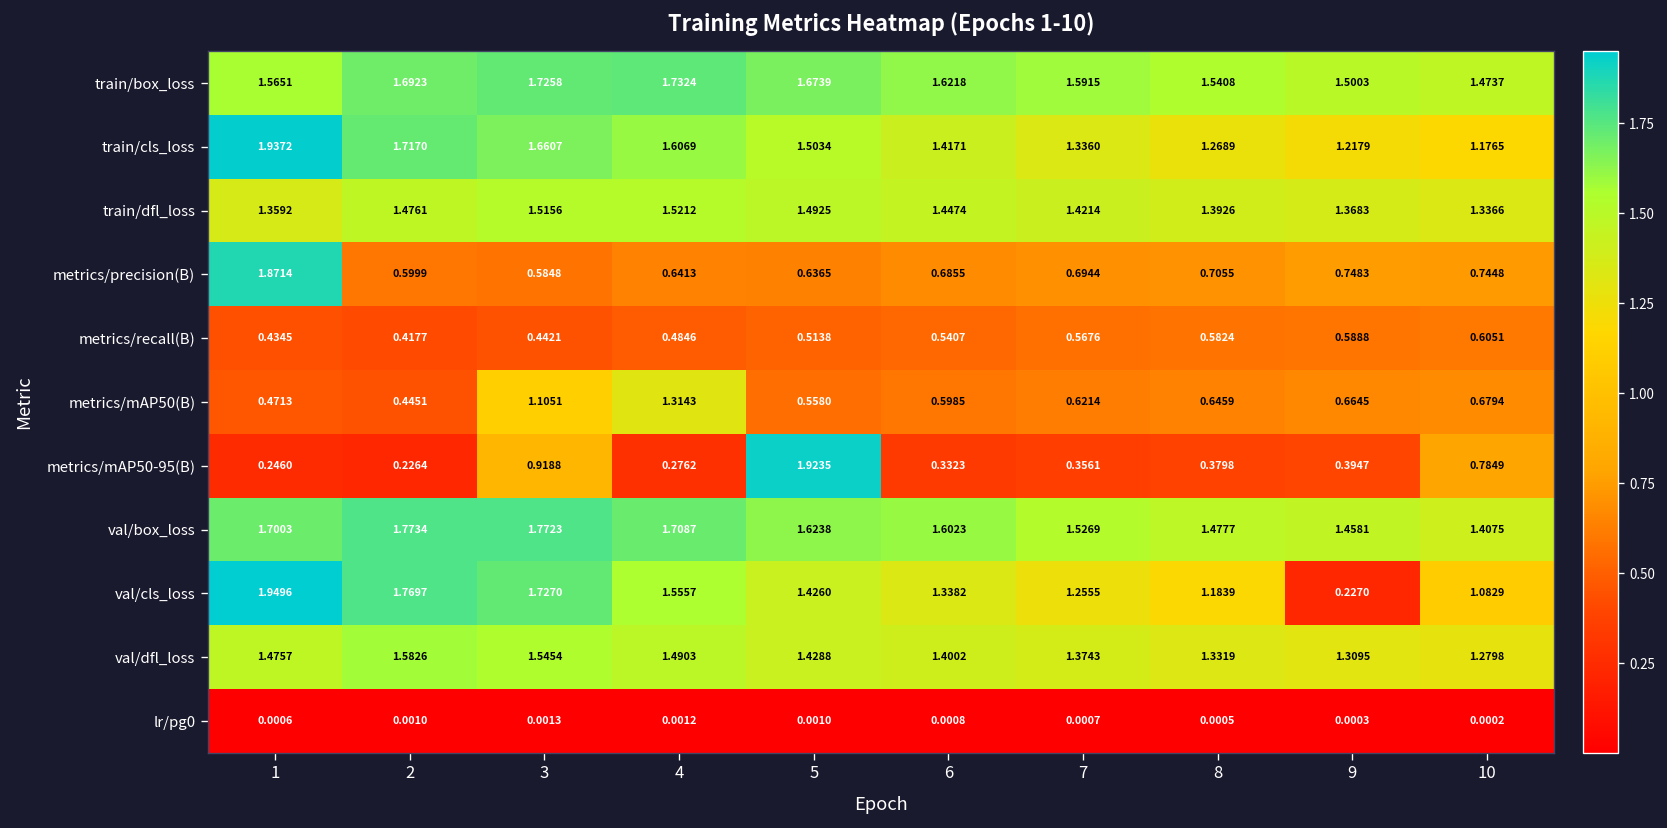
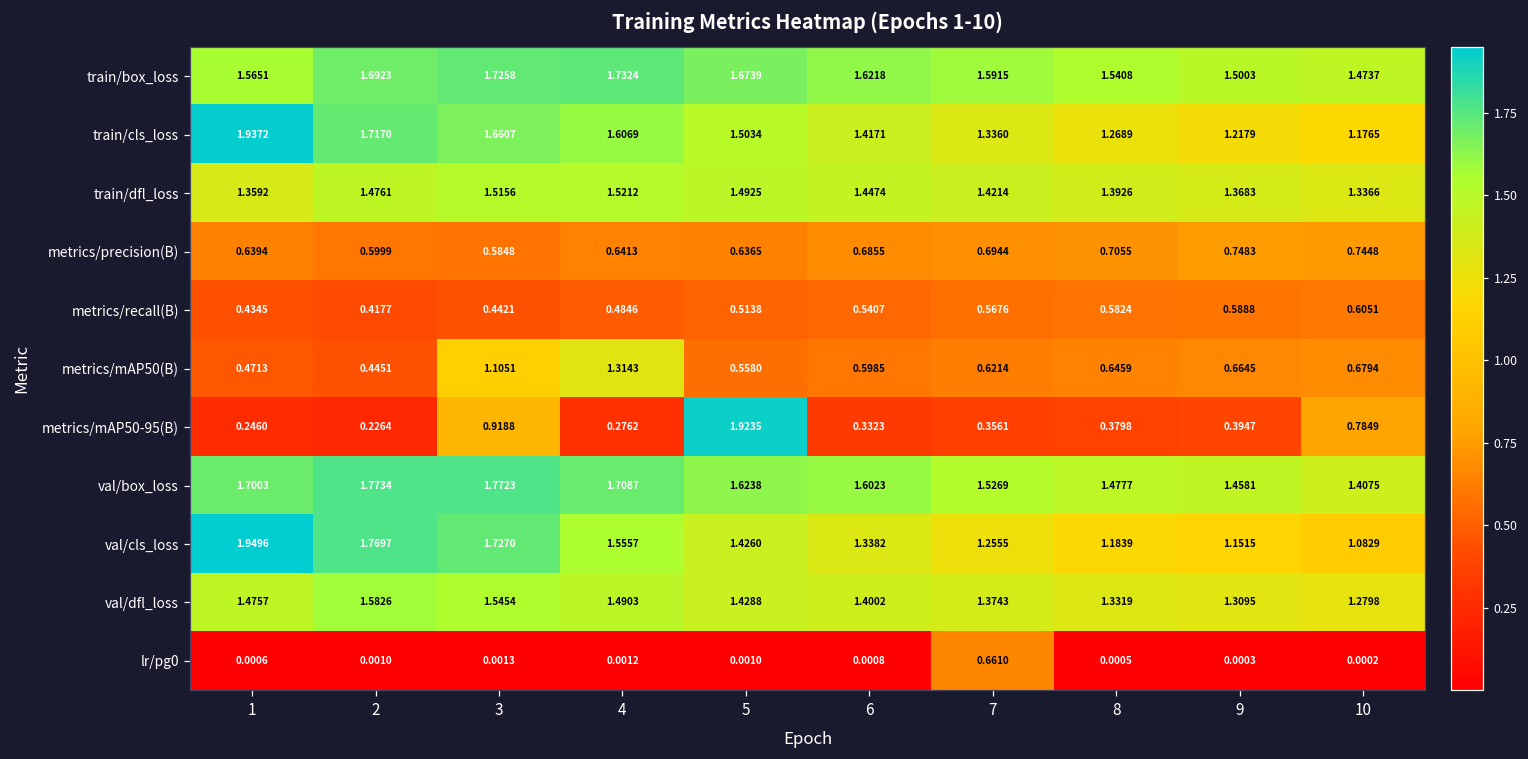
  {
    "train/box_loss": {
      "1": 1.5651,
      "2": 1.6923,
      "3": 1.7258,
      "4": 1.7324,
      "5": 1.6739,
      "6": 1.6218,
      "7": 1.5915,
      "8": 1.5408,
      "9": 1.5003,
      "10": 1.4737
    },
    "train/cls_loss": {
      "1": 1.9372,
      "2": 1.7170,
      "3": 1.6607,
      "4": 1.6069,
      "5": 1.5034,
      "6": 1.4171,
      "7": 1.3360,
      "8": 1.2689,
      "9": 1.2179,
      "10": 1.1765
    },
    "train/dfl_loss": {
      "1": 1.3592,
      "2": 1.4761,
      "3": 1.5156,
      "4": 1.5212,
      "5": 1.4925,
      "6": 1.4474,
      "7": 1.4214,
      "8": 1.3926,
      "9": 1.3683,
      "10": 1.3366
    },
    "metrics/precision(B)": {
-     "1": 1.8714,
+     "1": 0.6394,
      "2": 0.5999,
      "3": 0.5848,
      "4": 0.6413,
      "5": 0.6365,
      "6": 0.6855,
      "7": 0.6944,
      "8": 0.7055,
      "9": 0.7483,
      "10": 0.7448
    },
    "metrics/recall(B)": {
      "1": 0.4345,
      "2": 0.4177,
      "3": 0.4421,
      "4": 0.4846,
      "5": 0.5138,
      "6": 0.5407,
      "7": 0.5676,
      "8": 0.5824,
      "9": 0.5888,
      "10": 0.6051
    },
    "metrics/mAP50(B)": {
      "1": 0.4713,
      "2": 0.4451,
      "3": 1.1051,
      "4": 1.3143,
      "5": 0.5580,
      "6": 0.5985,
      "7": 0.6214,
      "8": 0.6459,
      "9": 0.6645,
      "10": 0.6794
    },
    "metrics/mAP50-95(B)": {
      "1": 0.2460,
      "2": 0.2264,
      "3": 0.9188,
      "4": 0.2762,
      "5": 1.9235,
      "6": 0.3323,
      "7": 0.3561,
      "8": 0.3798,
      "9": 0.3947,
      "10": 0.7849
    },
    "val/box_loss": {
      "1": 1.7003,
      "2": 1.7734,
      "3": 1.7723,
      "4": 1.7087,
      "5": 1.6238,
      "6": 1.6023,
      "7": 1.5269,
      "8": 1.4777,
      "9": 1.4581,
      "10": 1.4075
    },
    "val/cls_loss": {
      "1": 1.9496,
      "2": 1.7697,
      "3": 1.7270,
      "4": 1.5557,
      "5": 1.4260,
      "6": 1.3382,
      "7": 1.2555,
      "8": 1.1839,
-     "9": 0.2270,
+     "9": 1.1515,
      "10": 1.0829
    },
    "val/dfl_loss": {
      "1": 1.4757,
      "2": 1.5826,
      "3": 1.5454,
      "4": 1.4903,
      "5": 1.4288,
      "6": 1.4002,
      "7": 1.3743,
      "8": 1.3319,
      "9": 1.3095,
      "10": 1.2798
    },
    "lr/pg0": {
      "1": 0.0006,
      "2": 0.0010,
      "3": 0.0013,
      "4": 0.0012,
      "5": 0.0010,
      "6": 0.0008,
-     "7": 0.0007,
+     "7": 0.6610,
      "8": 0.0005,
      "9": 0.0003,
      "10": 0.0002
    }
  }
